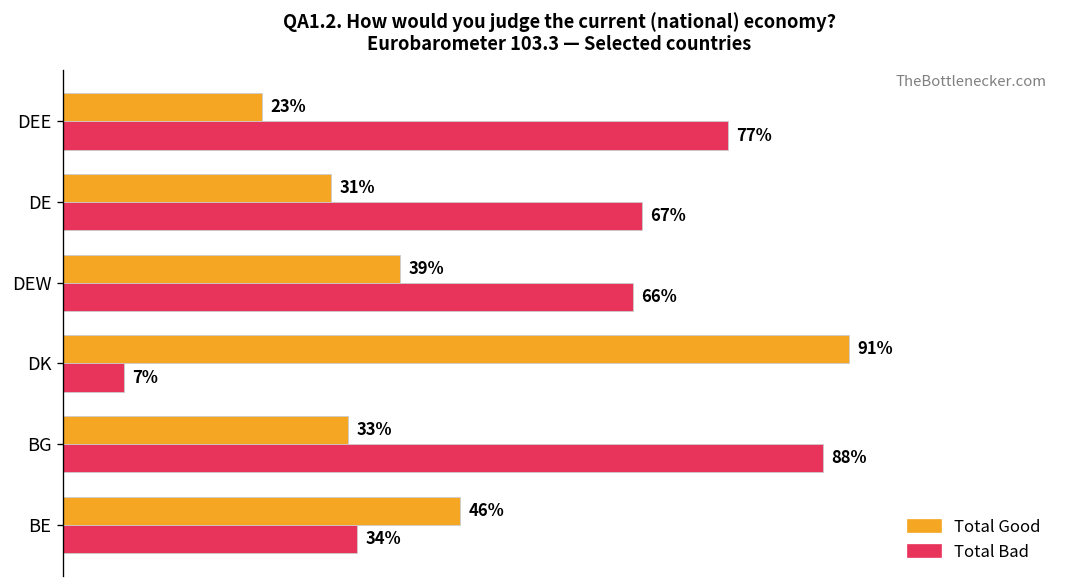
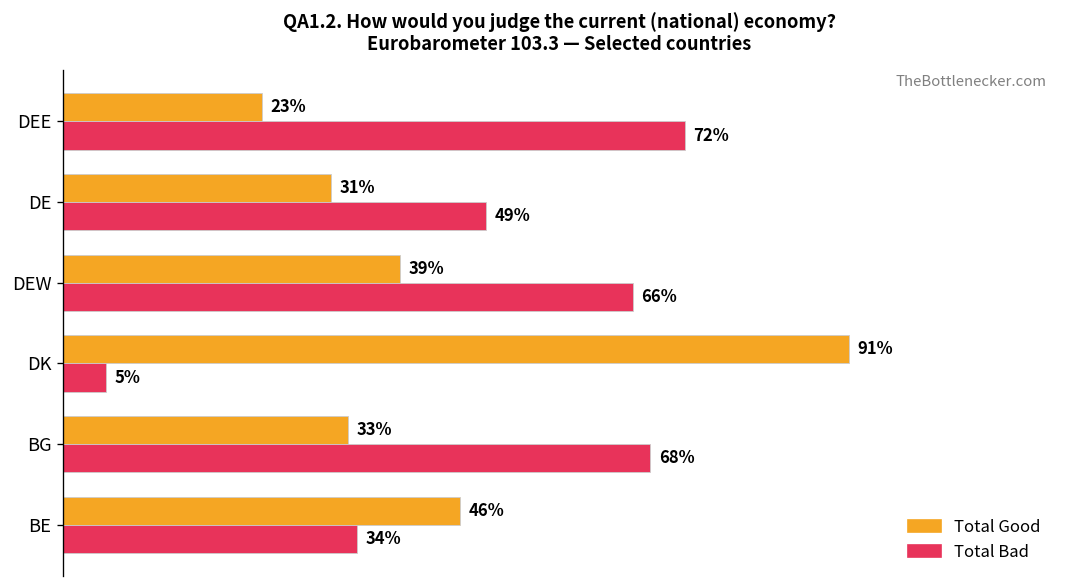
  {
    "Total Good": {
      "DEE": "23%",
      "DE": "31%",
      "DEW": "39%",
      "DK": "91%",
      "BG": "33%",
      "BE": "46%"
    },
    "Total Bad": {
-     "DEE": "77%",
-     "DE": "67%",
+     "DEE": "72%",
+     "DE": "49%",
      "DEW": "66%",
-     "DK": "7%",
-     "BG": "88%",
+     "DK": "5%",
+     "BG": "68%",
      "BE": "34%"
    }
  }
